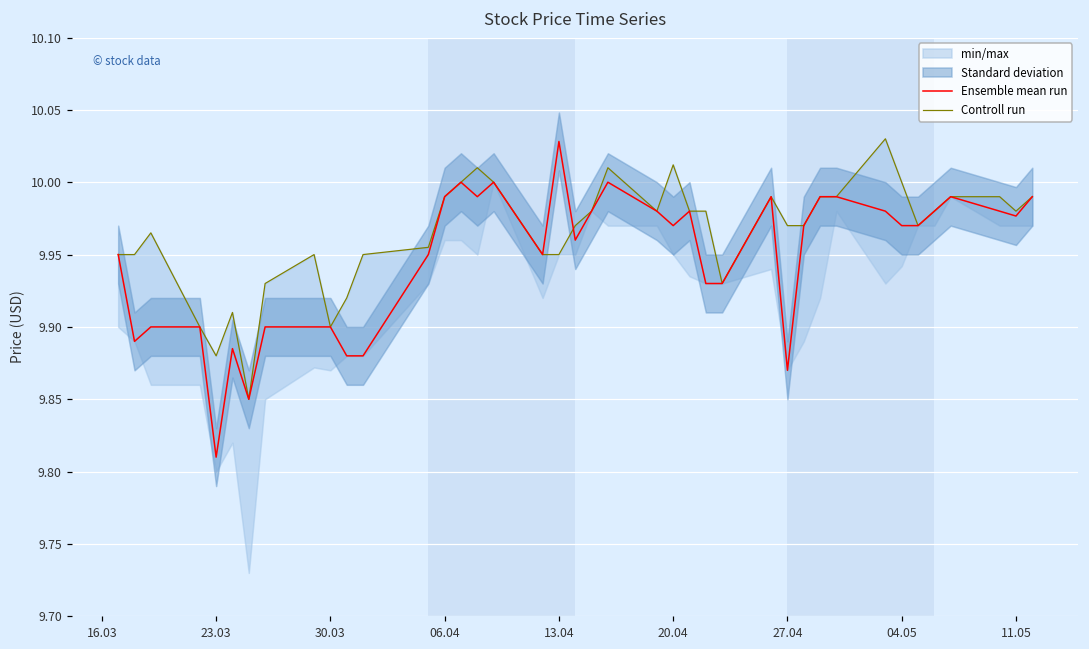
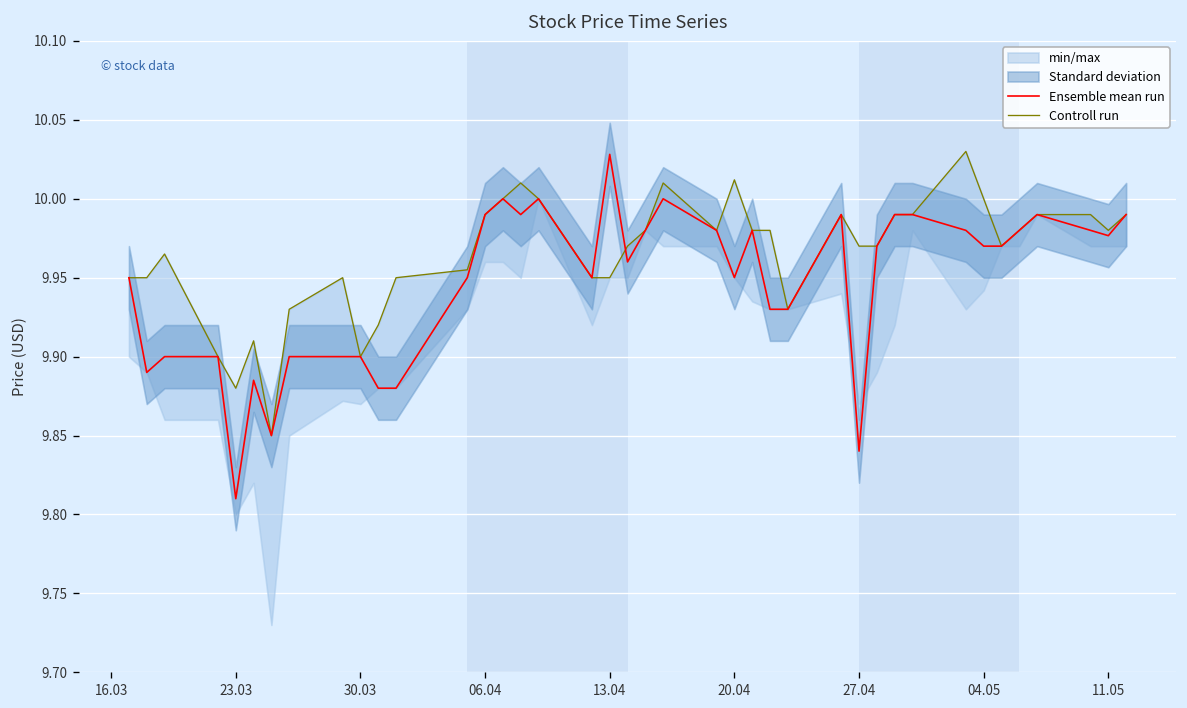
  {
    "Ensemble mean run": {
      "23.03": 9.810,
      "13.04": 10.028,
-     "20.04": 9.970,
-     "27.04": 9.870,
+     "20.04": 9.950,
+     "27.04": 9.840,
      "04.05": 9.970,
      "11.05": 9.977
    }
  }
